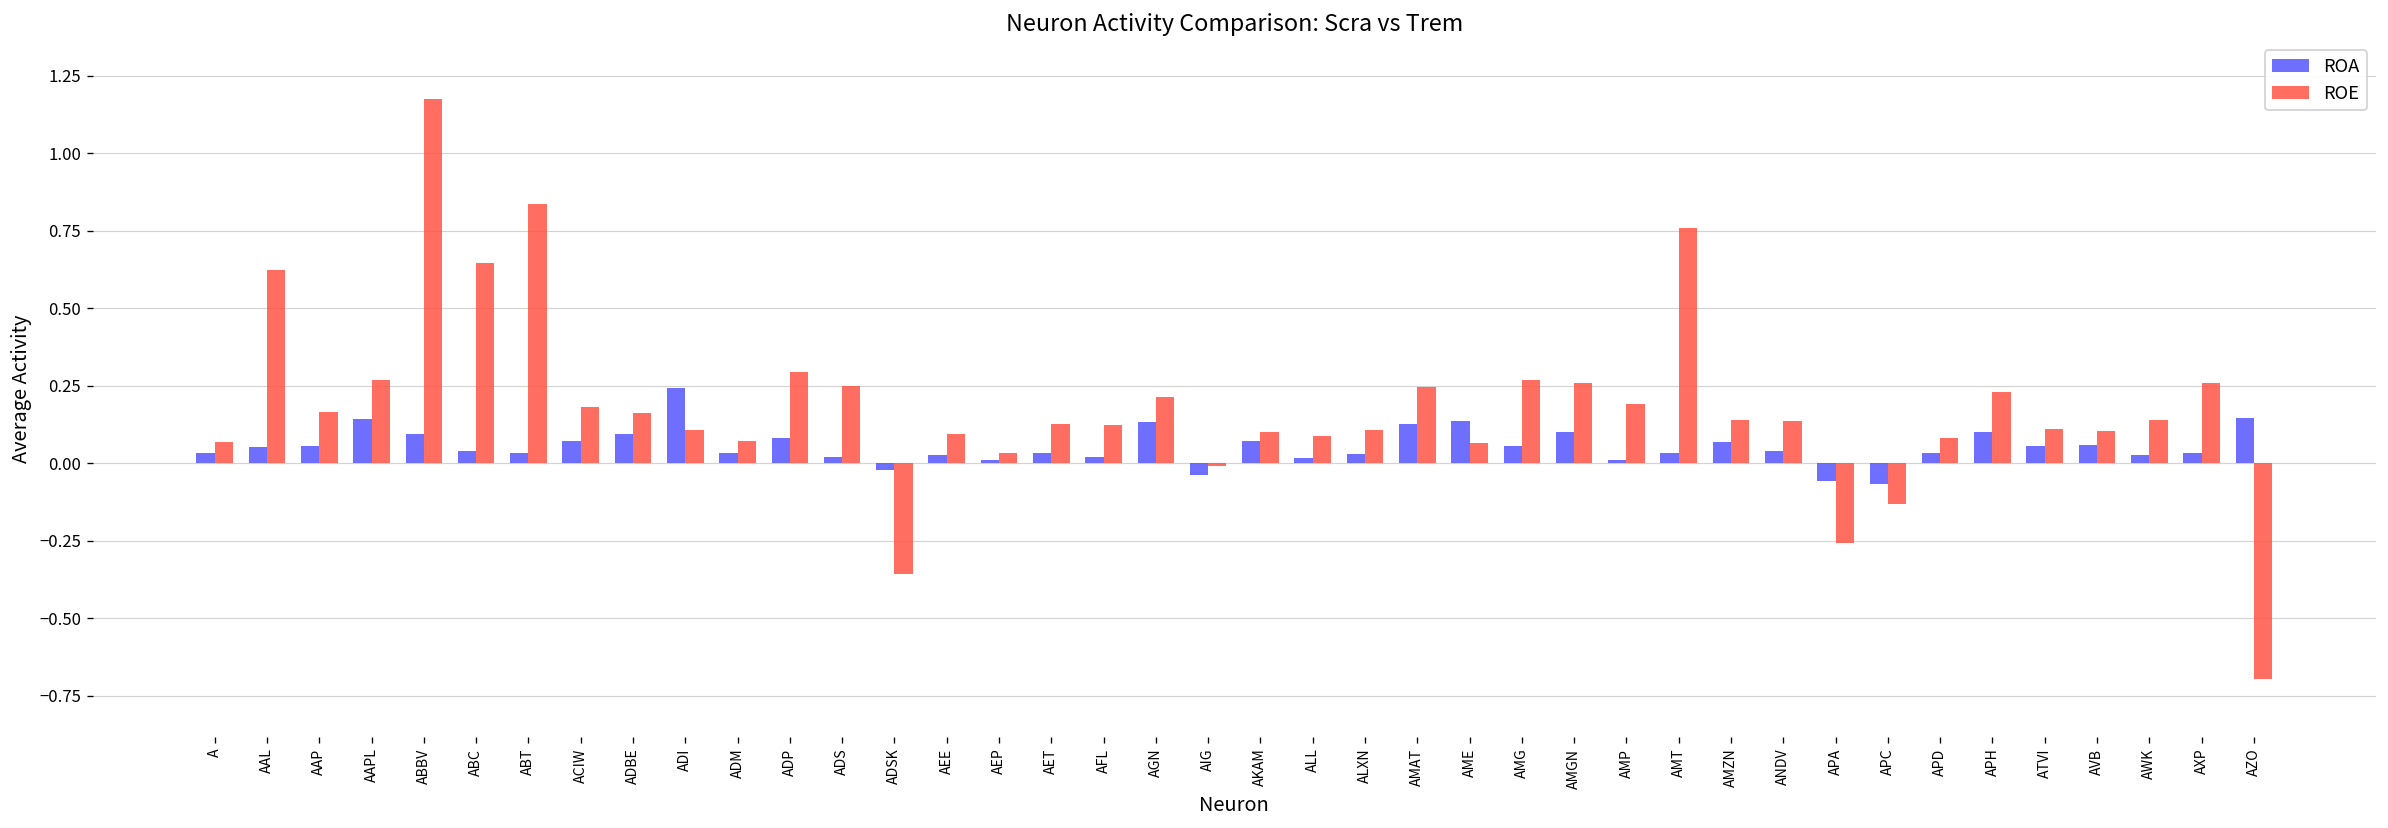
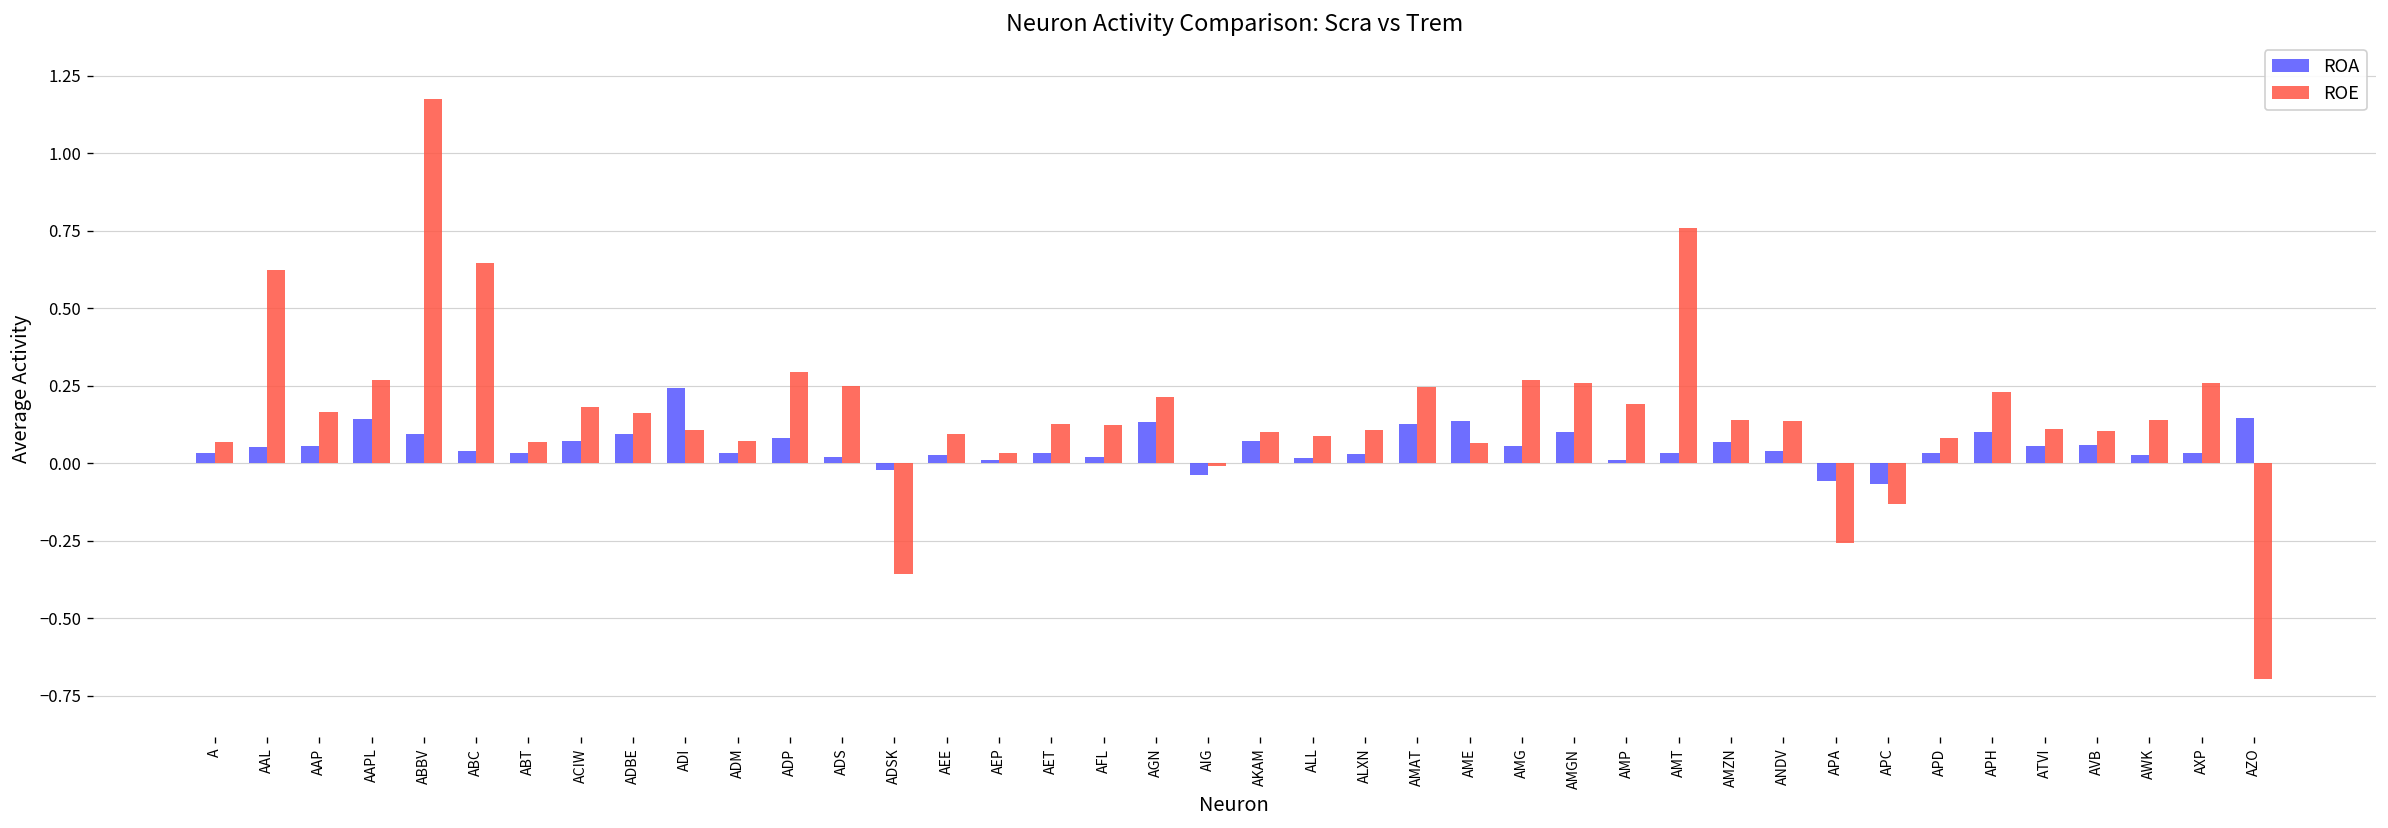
  {
    "ROA": {
      "A": 0.03,
      "AAL": 0.05,
      "AAP": 0.05,
      "AAPL": 0.14,
      "ABBV": 0.09,
      "ABC": 0.04,
      "ABT": 0.03,
      "ACIW": 0.07,
      "ADBE": 0.10,
      "ADI": 0.24,
      "ADM": 0.03,
      "ADP": 0.08,
      "ADS": 0.02,
      "ADSK": -0.02,
      "AEE": 0.03,
      "AEP": 0.01,
      "AET": 0.03,
      "AFL": 0.02,
      "AGN": 0.13,
      "AIG": -0.04,
      "AKAM": 0.07,
      "ALL": 0.02,
      "ALXN": 0.03,
      "AMAT": 0.13,
      "AME": 0.14,
      "AMG": 0.06,
      "AMGN": 0.10,
      "AMT": 0.03,
      "AMZN": 0.07,
      "ANDV": 0.04,
      "APA": -0.06,
      "APC": -0.07,
      "APD": 0.03,
      "APH": 0.10,
      "ATVI": 0.06,
      "AVB": 0.06,
      "AWK": 0.03,
      "AXP": 0.03,
      "AZO": 0.15
    },
    "ROE": {
      "A": 0.07,
      "AAL": 0.62,
      "AAP": 0.16,
      "AAPL": 0.27,
      "ABBV": 1.18,
      "ABC": 0.65,
-     "ABT": 0.84,
+     "ABT": 0.07,
      "ACIW": 0.18,
      "ADBE": 0.16,
      "ADI": 0.11,
      "ADM": 0.07,
      "ADP": 0.30,
      "ADS": 0.25,
      "ADSK": -0.36,
      "AEE": 0.09,
      "AEP": 0.03,
      "AET": 0.13,
      "AFL": 0.12,
      "AGN": 0.22,
      "AIG": -0.01,
      "AKAM": 0.10,
      "ALL": 0.09,
      "ALXN": 0.11,
      "AMAT": 0.25,
      "AME": 0.07,
      "AMG": 0.27,
      "AMGN": 0.26,
      "AMP": 0.19,
      "AMT": 0.76,
      "AMZN": 0.14,
      "ANDV": 0.14,
      "APA": -0.26,
      "APC": -0.13,
      "APD": 0.08,
      "APH": 0.23,
      "ATVI": 0.11,
      "AVB": 0.10,
      "AWK": 0.14,
      "AXP": 0.26,
      "AZO": -0.70
    }
  }
